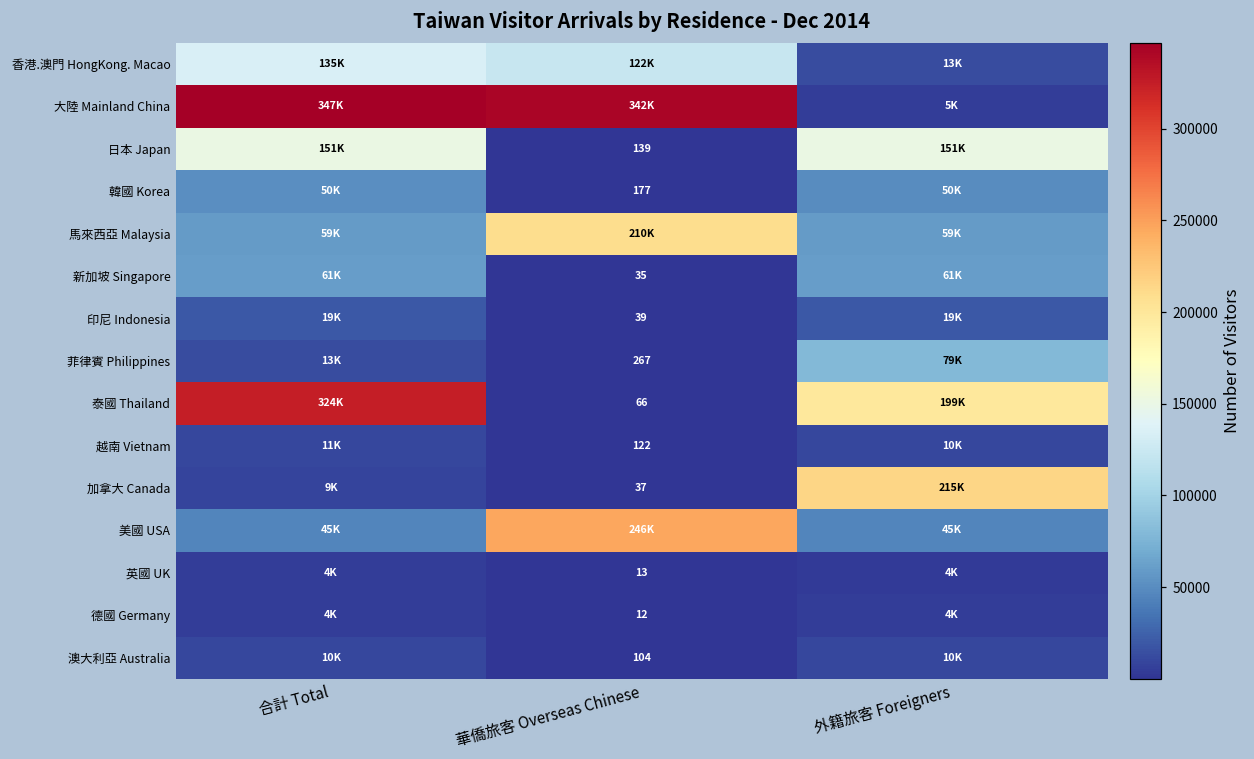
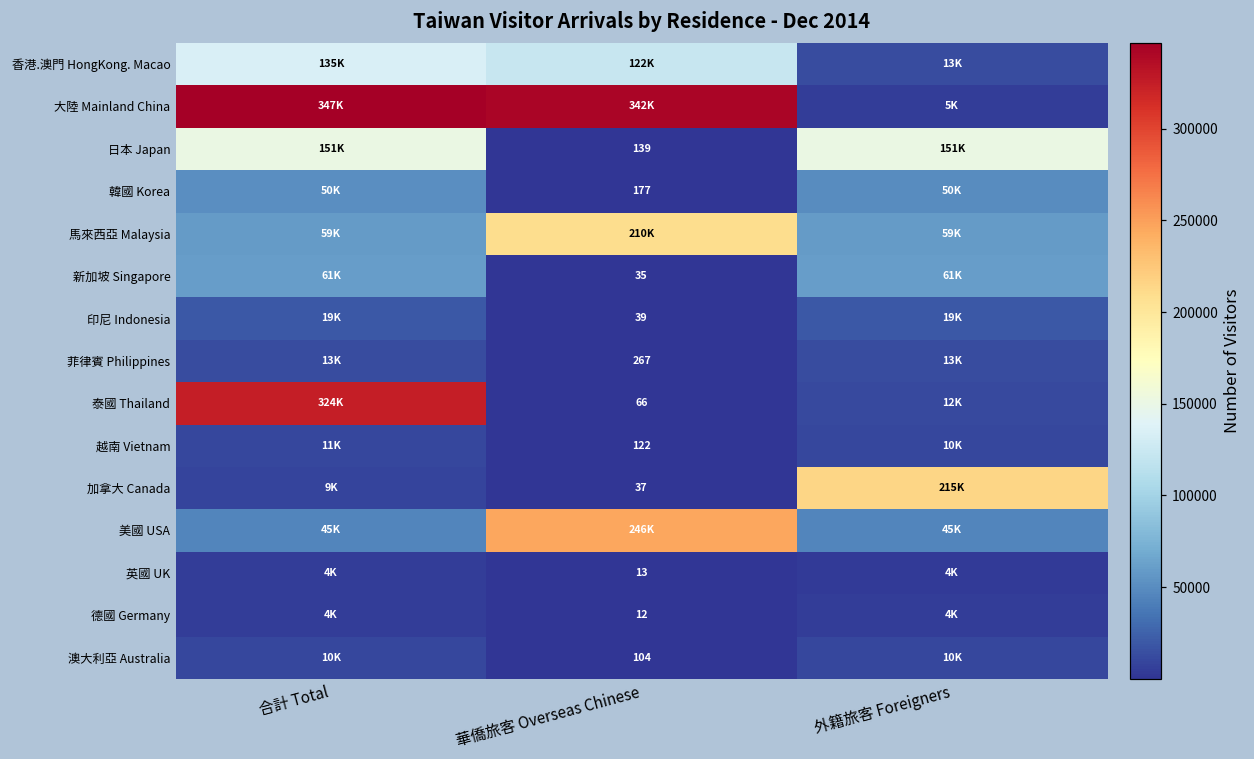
  {
    "香港.澳門 HongKong. Macao": {
      "合計 Total": "135K",
      "華僑旅客 Overseas Chinese": "122K",
      "外籍旅客 Foreigners": "13K"
    },
    "大陸 Mainland China": {
      "合計 Total": "347K",
      "華僑旅客 Overseas Chinese": "342K",
      "外籍旅客 Foreigners": "5K"
    },
    "日本 Japan": {
      "合計 Total": "151K",
      "華僑旅客 Overseas Chinese": "139",
      "外籍旅客 Foreigners": "151K"
    },
    "韓國 Korea": {
      "合計 Total": "50K",
      "華僑旅客 Overseas Chinese": "177",
      "外籍旅客 Foreigners": "50K"
    },
    "馬來西亞 Malaysia": {
      "合計 Total": "59K",
      "華僑旅客 Overseas Chinese": "210K",
      "外籍旅客 Foreigners": "59K"
    },
    "新加坡 Singapore": {
      "合計 Total": "61K",
      "華僑旅客 Overseas Chinese": "35",
      "外籍旅客 Foreigners": "61K"
    },
    "印尼 Indonesia": {
      "合計 Total": "19K",
      "華僑旅客 Overseas Chinese": "39",
      "外籍旅客 Foreigners": "19K"
    },
    "菲律賓 Philippines": {
      "合計 Total": "13K",
      "華僑旅客 Overseas Chinese": "267",
-     "外籍旅客 Foreigners": "79K"
+     "外籍旅客 Foreigners": "13K"
    },
    "泰國 Thailand": {
      "合計 Total": "324K",
      "華僑旅客 Overseas Chinese": "66",
-     "外籍旅客 Foreigners": "199K"
+     "外籍旅客 Foreigners": "12K"
    },
    "越南 Vietnam": {
      "合計 Total": "11K",
      "華僑旅客 Overseas Chinese": "122",
      "外籍旅客 Foreigners": "10K"
    },
    "加拿大 Canada": {
      "合計 Total": "9K",
      "華僑旅客 Overseas Chinese": "37",
      "外籍旅客 Foreigners": "215K"
    },
    "美國 USA": {
      "合計 Total": "45K",
      "華僑旅客 Overseas Chinese": "246K",
      "外籍旅客 Foreigners": "45K"
    },
    "英國 UK": {
      "合計 Total": "4K",
      "華僑旅客 Overseas Chinese": "13",
      "外籍旅客 Foreigners": "4K"
    },
    "德國 Germany": {
      "合計 Total": "4K",
      "華僑旅客 Overseas Chinese": "12",
      "外籍旅客 Foreigners": "4K"
    },
    "澳大利亞 Australia": {
      "合計 Total": "10K",
      "華僑旅客 Overseas Chinese": "104",
      "外籍旅客 Foreigners": "10K"
    }
  }
